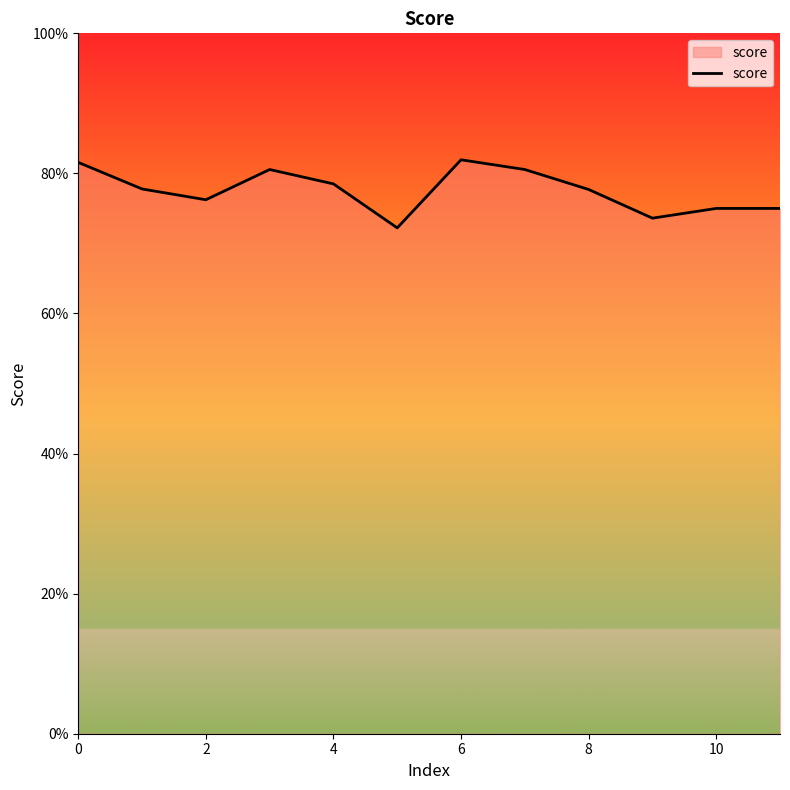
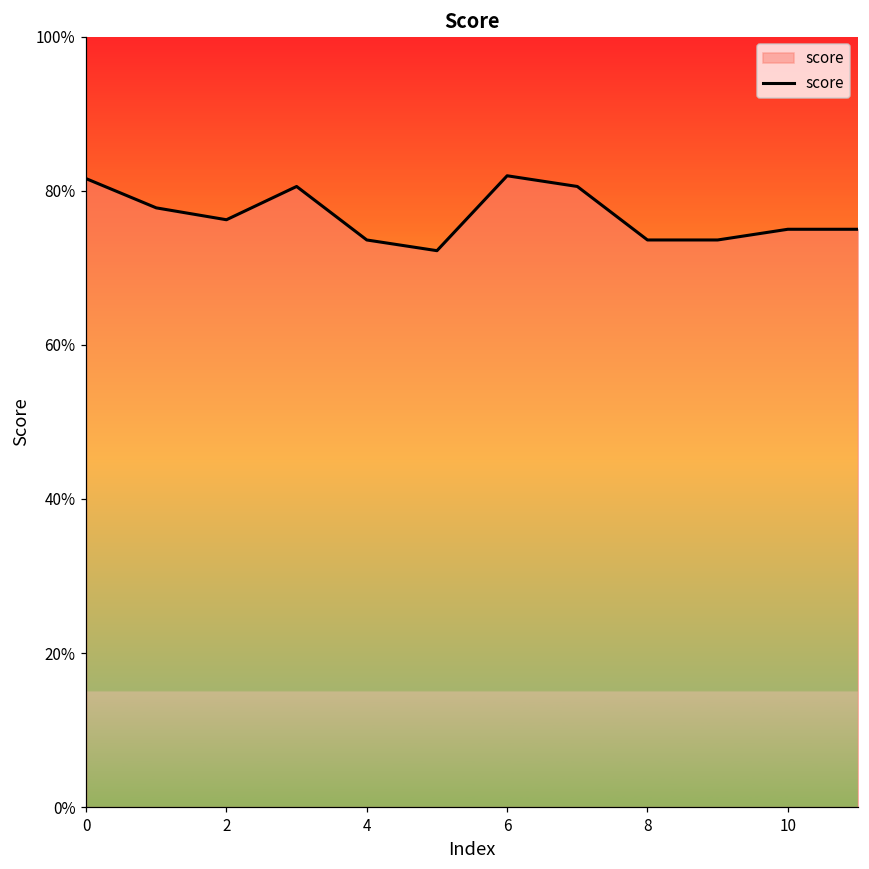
  {
    "0": "82%",
    "2": "76%",
-   "4": "79%",
+   "4": "74%",
    "6": "82%",
-   "8": "78%",
+   "8": "74%",
    "10": "75%"
  }
